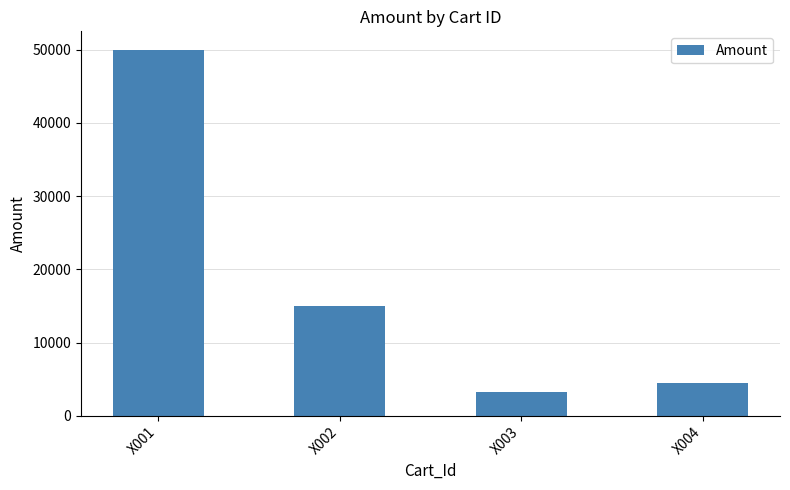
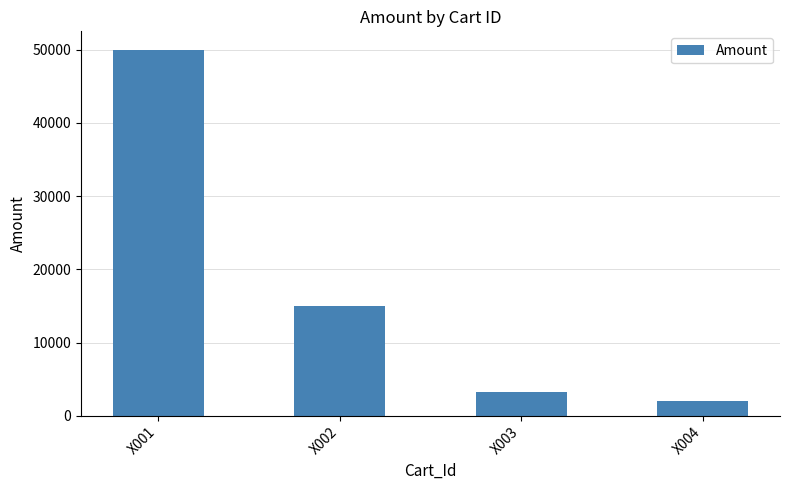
  {
    "X001": 50000,
    "X002": 15000,
    "X003": 3000,
-   "X004": 4000
+   "X004": 2000
  }
